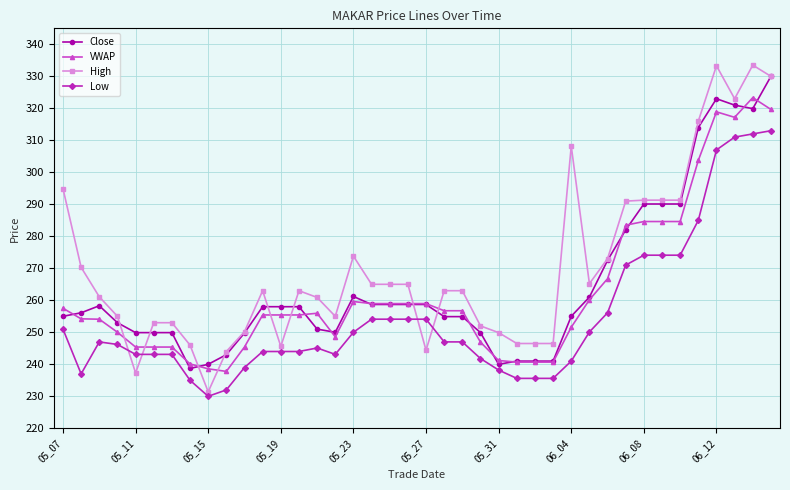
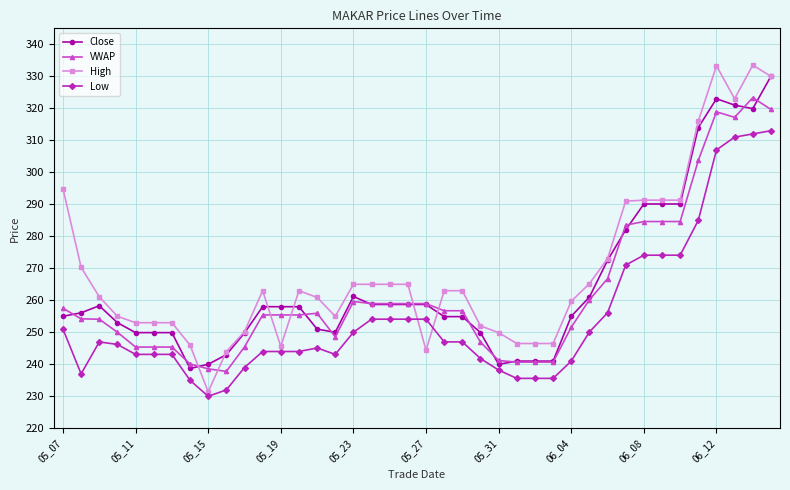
  {
    "High": {
      "05_07": 295,
-     "05_11": 237,
+     "05_11": 253,
      "05_15": 231,
      "05_19": 246,
-     "05_23": 274,
+     "05_23": 265,
      "05_27": 244,
      "05_31": 250,
-     "06_04": 308,
+     "06_04": 260,
      "06_08": 291,
      "06_12": 333
    }
  }
